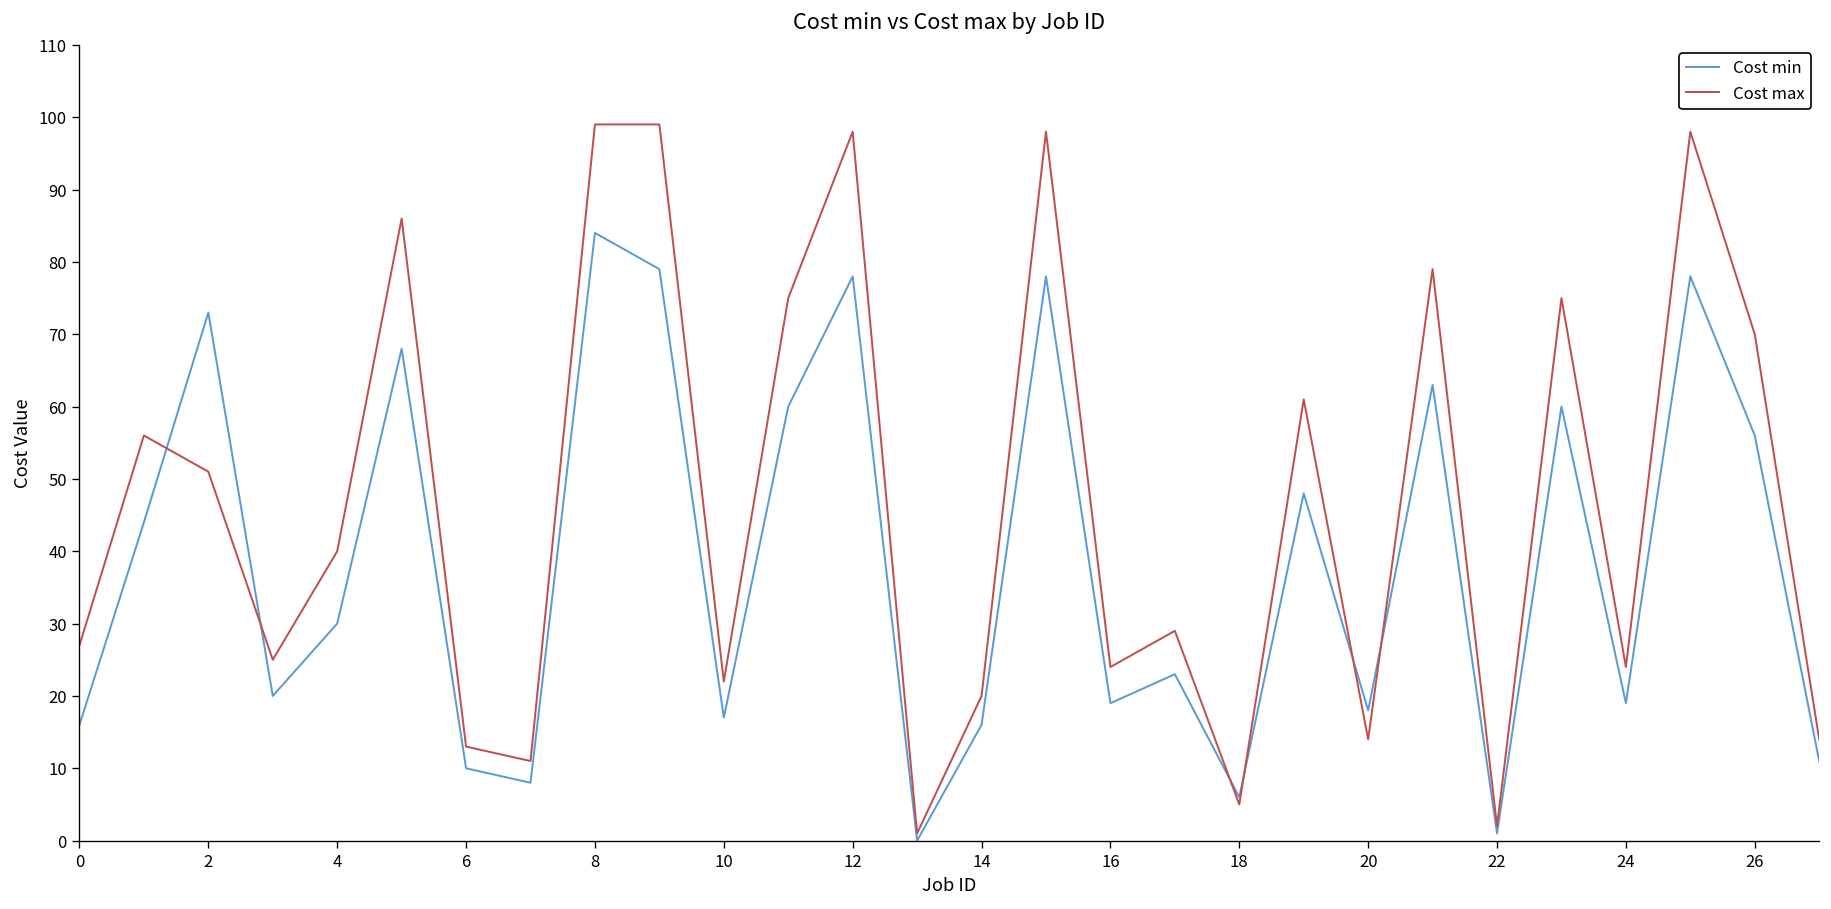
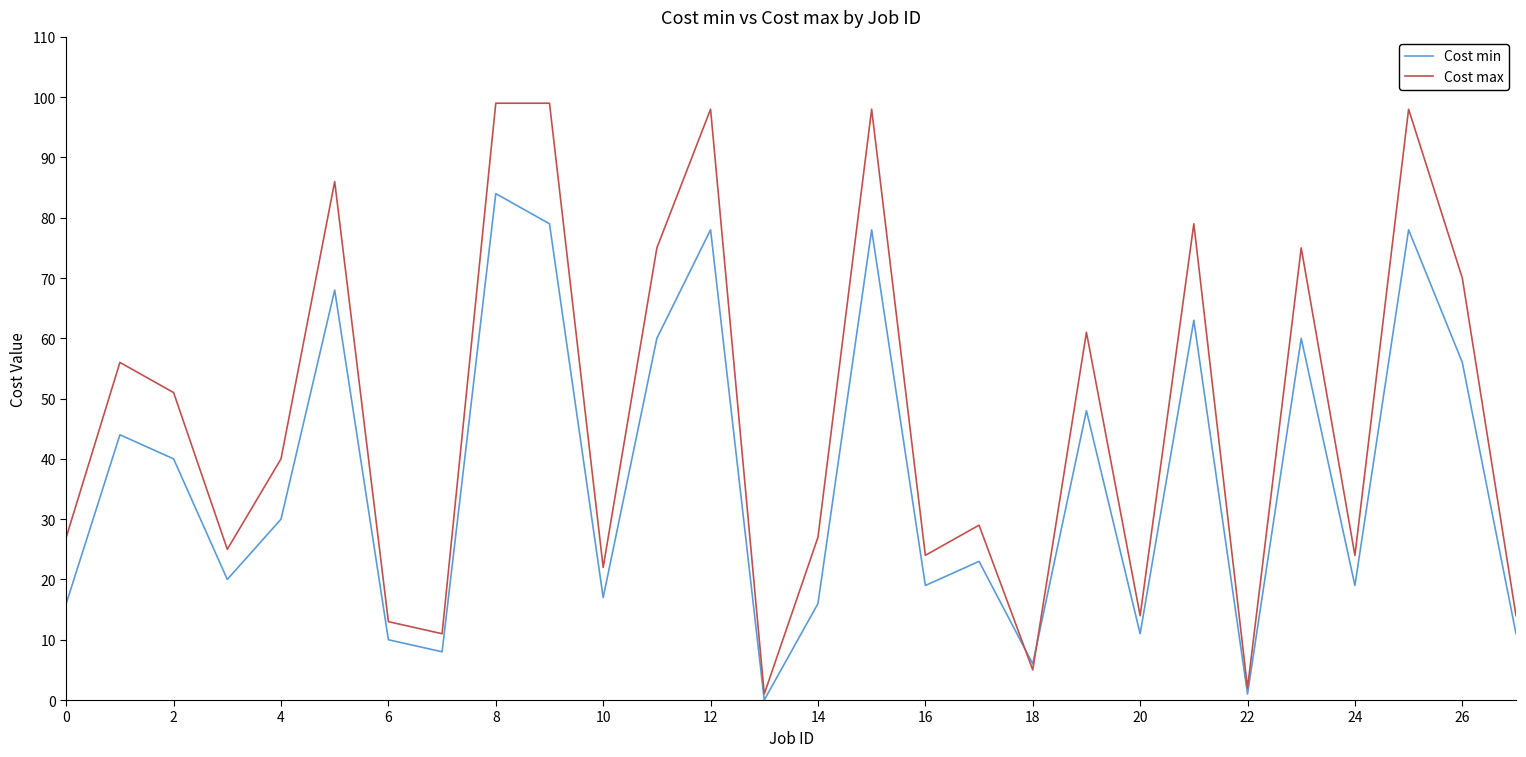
  {
    "Cost min": {
      "0": 16,
-     "2": 73,
+     "2": 40,
      "4": 30,
      "6": 10,
      "8": 84,
      "10": 17,
      "12": 78,
      "14": 16,
      "16": 19,
      "18": 6,
-     "20": 18,
+     "20": 11,
      "22": 1,
      "24": 19,
      "26": 56
    },
    "Cost max": {
      "0": 27,
      "2": 51,
      "4": 40,
      "6": 13,
      "8": 99,
      "10": 22,
      "12": 98,
-     "14": 20,
+     "14": 27,
      "16": 24,
      "18": 5,
      "20": 14,
      "22": 2,
      "24": 24,
      "26": 70
    }
  }
